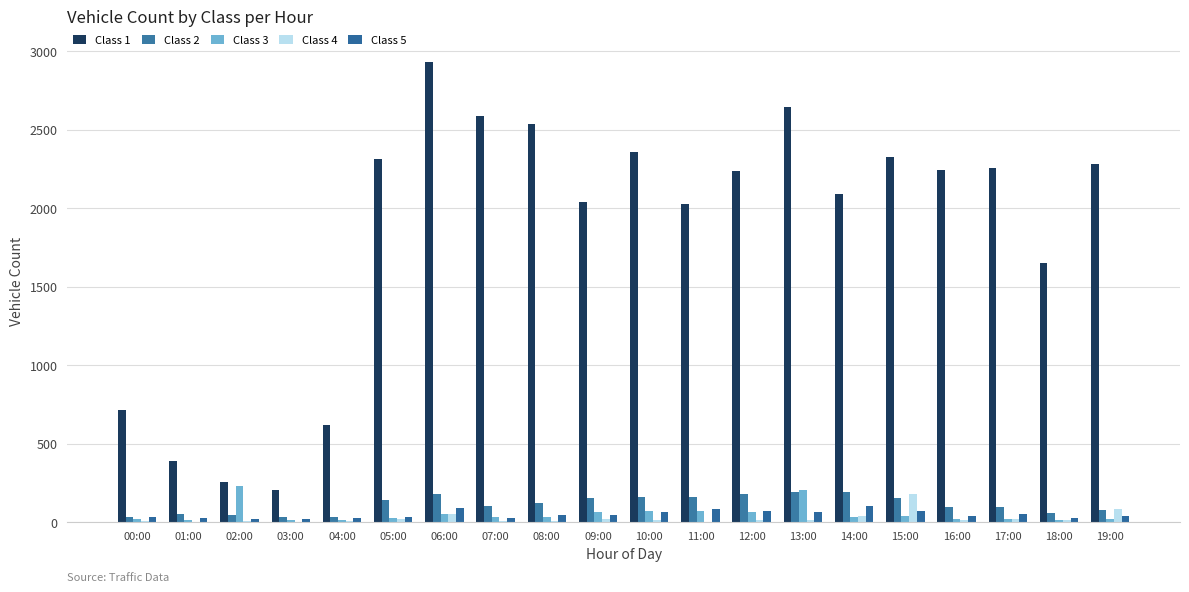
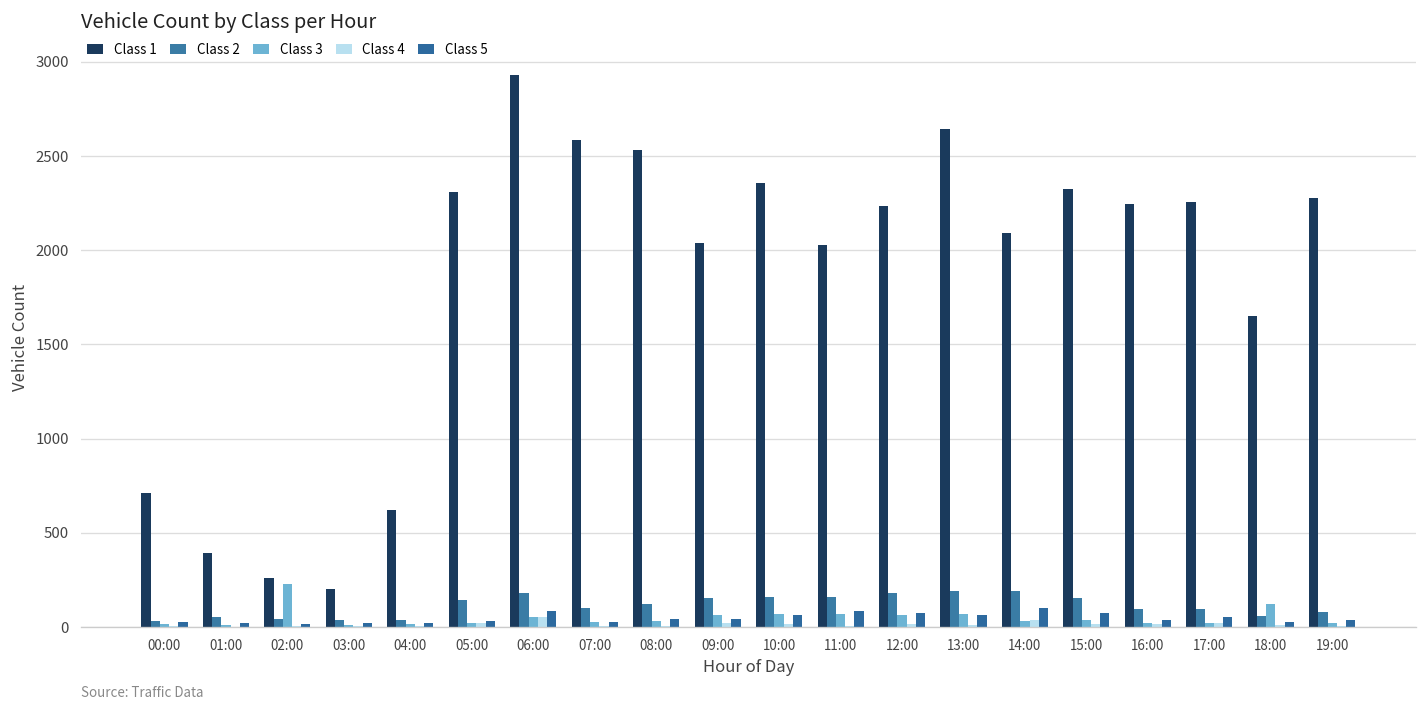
  {
    "Class 1": {
      "00:00": 710,
      "01:00": 390,
      "02:00": 260,
      "03:00": 200,
      "04:00": 620,
      "05:00": 2310,
      "06:00": 2930,
      "07:00": 2590,
      "08:00": 2530,
      "09:00": 2040,
      "10:00": 2360,
      "11:00": 2030,
      "12:00": 2240,
      "13:00": 2640,
      "14:00": 2090,
      "15:00": 2330,
      "16:00": 2240,
      "17:00": 2250,
      "18:00": 1650,
      "19:00": 2280
    },
    "Class 3": {
      "00:00": 20,
      "02:00": 230,
      "05:00": 20,
      "06:00": 50,
      "07:00": 30,
      "08:00": 30,
      "09:00": 60,
      "10:00": 70,
      "11:00": 70,
      "12:00": 60,
-     "13:00": 210,
+     "13:00": 70,
      "14:00": 30,
      "15:00": 40,
      "16:00": 20,
      "17:00": 20,
-     "18:00": 20,
+     "18:00": 120,
      "19:00": 20
    },
    "Class 4": {
      "05:00": 20,
      "06:00": 50,
      "09:00": 20,
      "12:00": 20,
      "14:00": 40,
-     "15:00": 180,
+     "15:00": 20,
      "17:00": 20,
-     "19:00": 80
+     "19:00": 10
    }
  }
